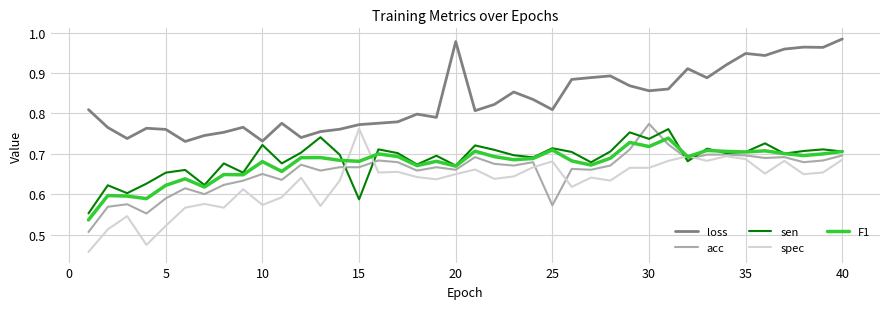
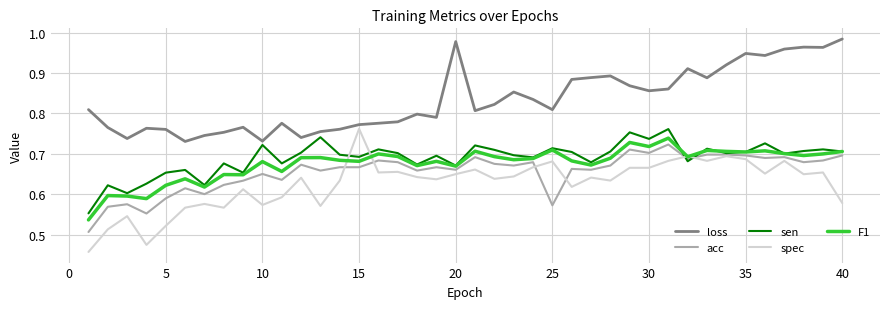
  {
    "loss": {
      "5": 0.76,
      "10": 0.73,
      "15": 0.77,
      "20": 0.98,
      "25": 0.81,
      "30": 0.86,
      "35": 0.95,
      "40": 0.98
    },
    "acc": {
      "5": 0.59,
      "10": 0.65,
      "15": 0.67,
      "20": 0.66,
      "25": 0.57,
-     "30": 0.77,
+     "30": 0.70,
      "35": 0.70,
      "40": 0.70
    },
    "sen": {
      "5": 0.65,
      "10": 0.72,
-     "15": 0.59,
+     "15": 0.69,
      "30": 0.74
    },
    "spec": {
      "5": 0.52,
      "10": 0.57,
      "15": 0.76,
      "20": 0.65,
      "25": 0.68,
      "30": 0.67,
      "35": 0.69,
-     "40": 0.69
+     "40": 0.58
    },
    "F1": {
      "5": 0.62,
      "10": 0.68,
      "15": 0.68,
      "30": 0.72
    }
  }
